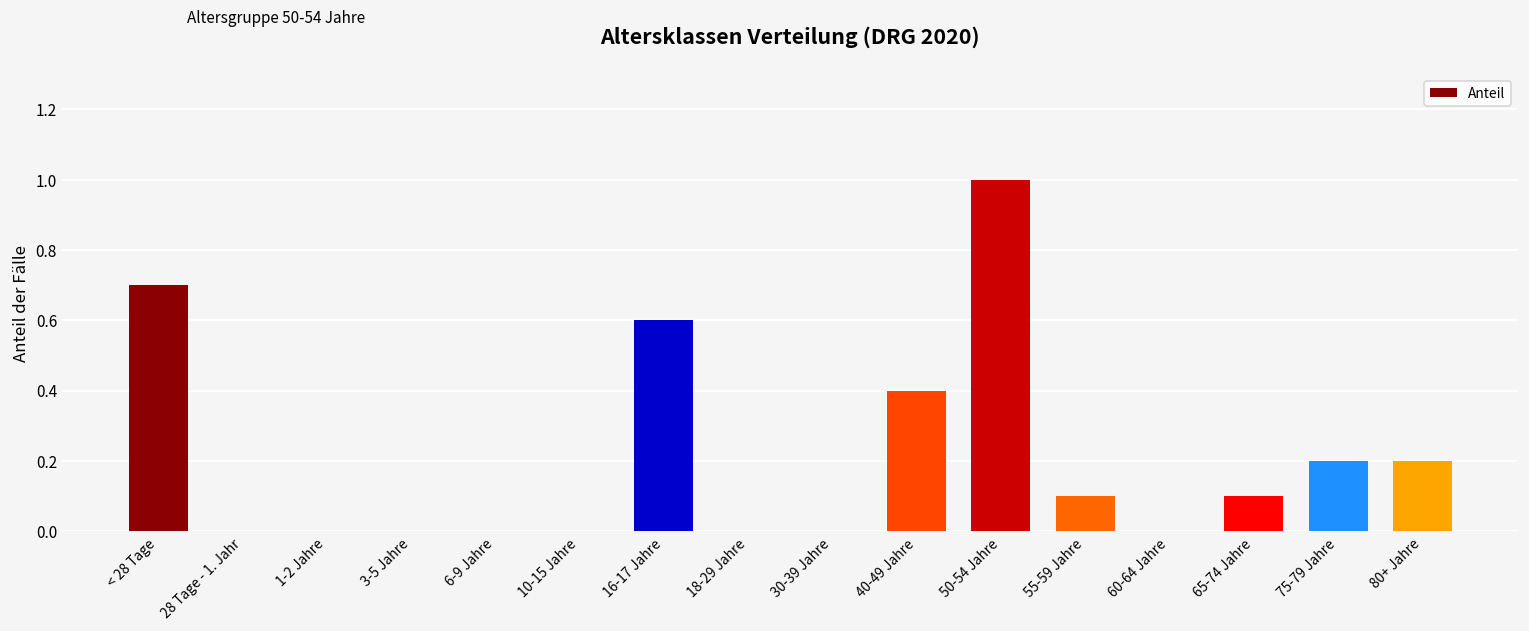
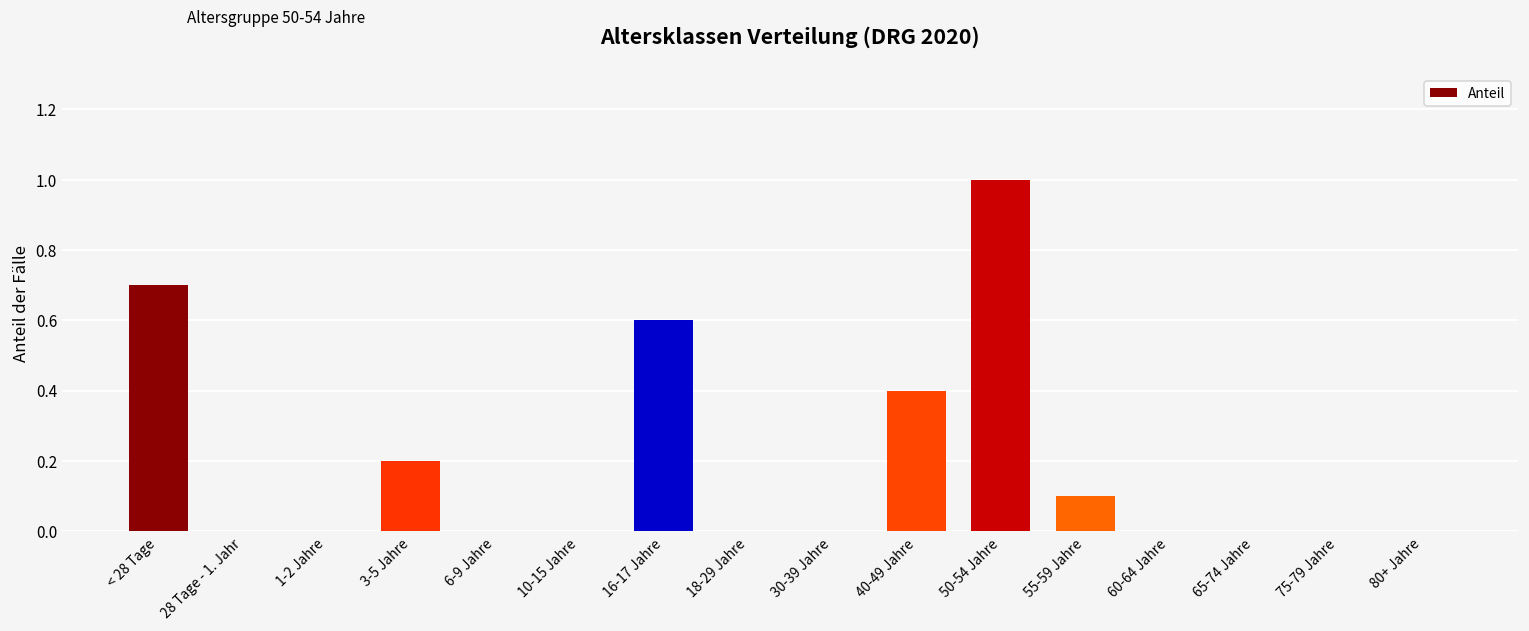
  {
    "< 28 Tage": 0.7,
    "28 Tage - 1. Jahr": 0.0,
    "1-2 Jahre": 0.0,
-   "3-5 Jahre": 0.0,
+   "3-5 Jahre": 0.2,
    "6-9 Jahre": 0.0,
    "10-15 Jahre": 0.0,
    "16-17 Jahre": 0.6,
    "18-29 Jahre": 0.0,
    "30-39 Jahre": 0.0,
    "40-49 Jahre": 0.4,
    "50-54 Jahre": 1.0,
    "55-59 Jahre": 0.1,
    "60-64 Jahre": 0.0,
-   "65-74 Jahre": 0.1,
-   "75-79 Jahre": 0.2,
-   "80+ Jahre": 0.2
+   "65-74 Jahre": 0.0,
+   "75-79 Jahre": 0.0,
+   "80+ Jahre": 0.0
  }
